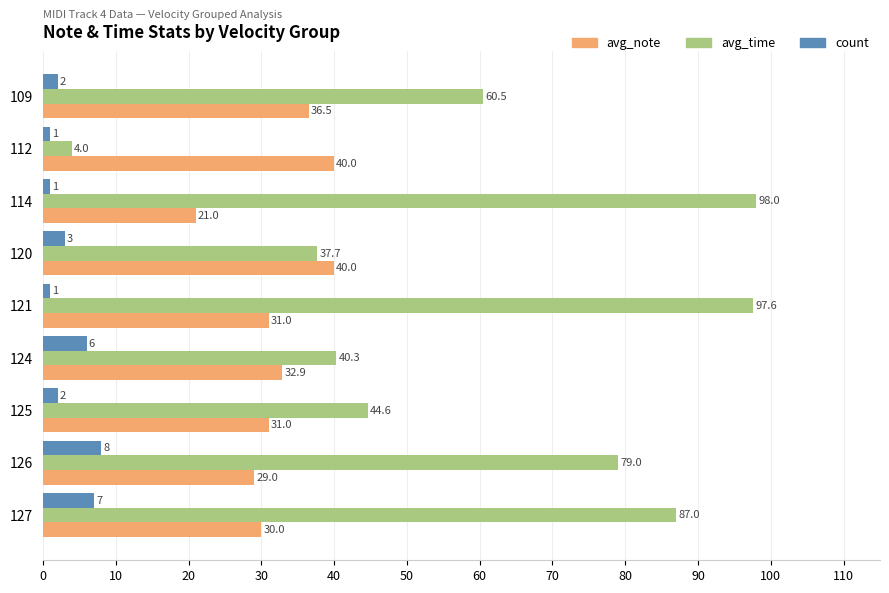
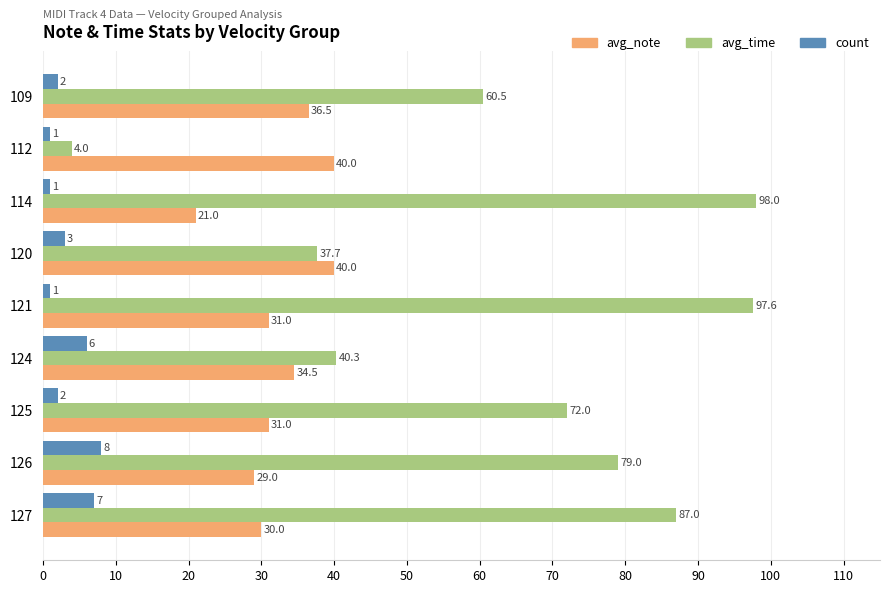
  {
    "avg_note": {
      "109": 36.5,
      "112": 40.0,
      "114": 21.0,
      "120": 40.0,
      "121": 31.0,
-     "124": 32.9,
+     "124": 34.5,
      "125": 31.0,
      "126": 29.0,
      "127": 30.0
    },
    "avg_time": {
      "109": 60.5,
      "112": 4.0,
      "114": 98.0,
      "120": 37.7,
      "121": 97.6,
      "124": 40.3,
-     "125": 44.6,
+     "125": 72.0,
      "126": 79.0,
      "127": 87.0
    },
    "count": {
      "109": 2,
      "112": 1,
      "114": 1,
      "120": 3,
      "121": 1,
      "124": 6,
      "125": 2,
      "126": 8,
      "127": 7
    }
  }
